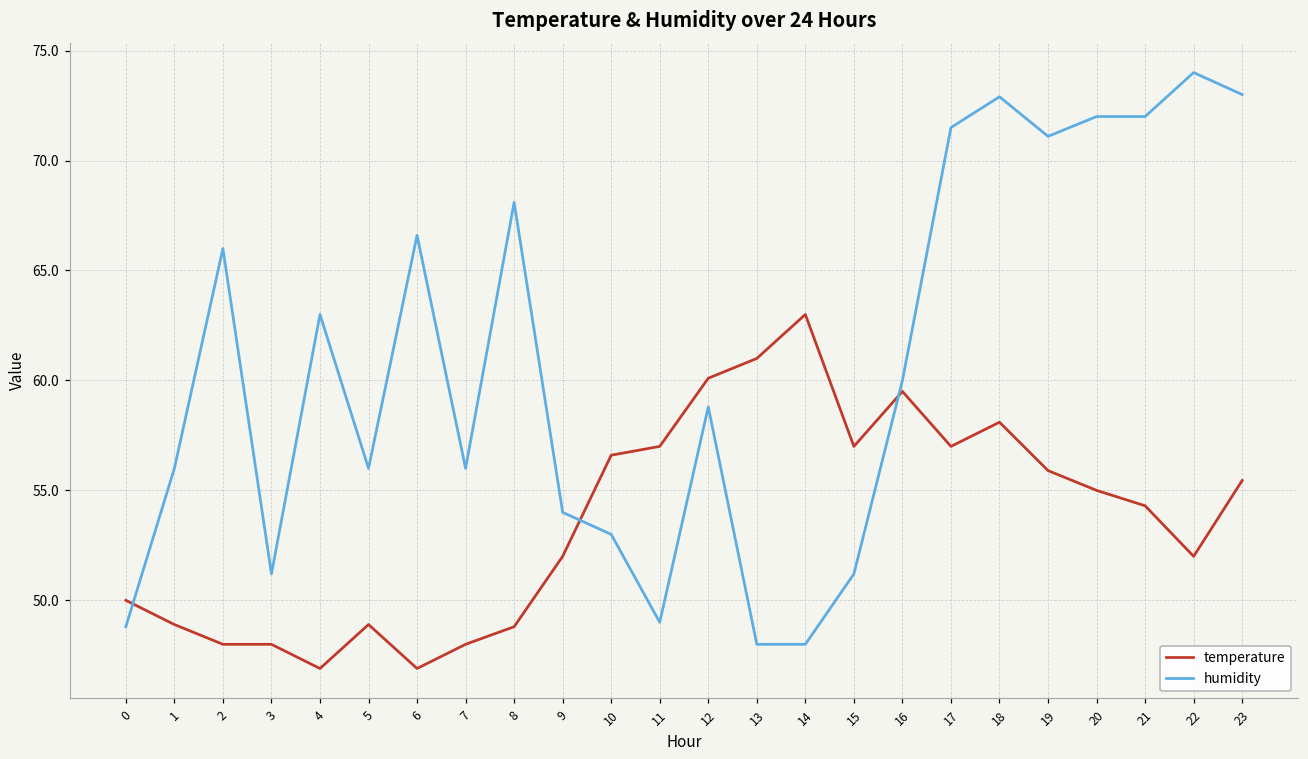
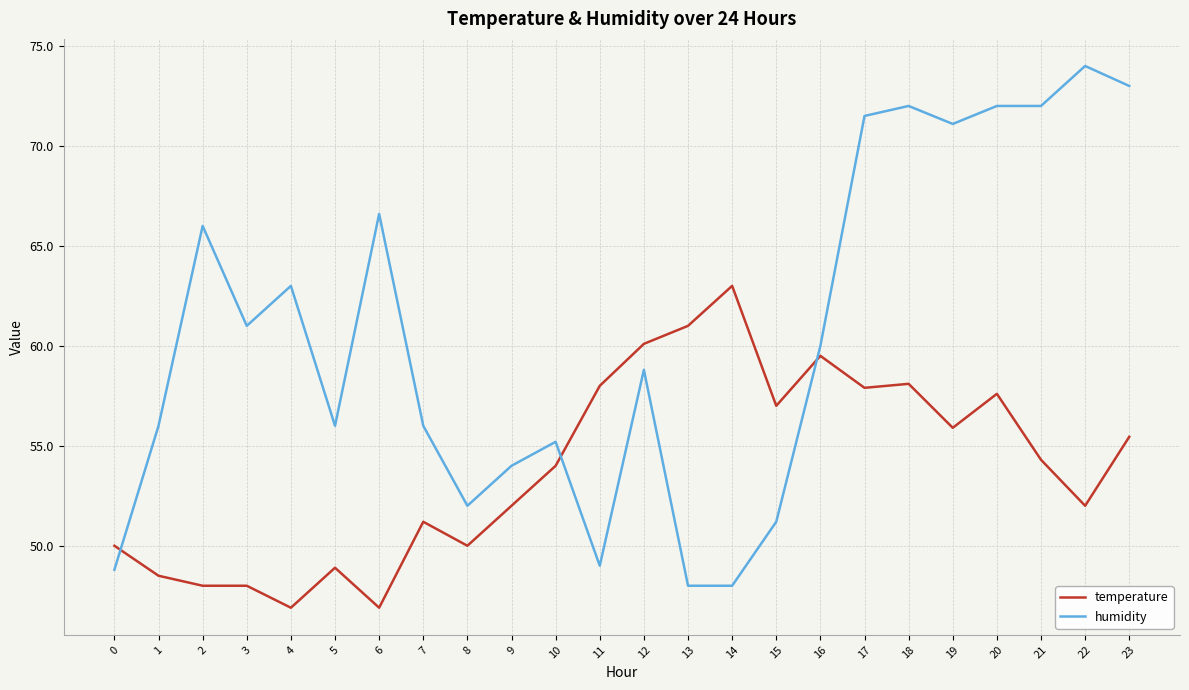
  {
    "temperature": {
      "0": 50.0,
-     "1": 48.9,
+     "1": 48.5,
      "2": 48.0,
      "3": 48.0,
      "4": 46.9,
      "5": 48.9,
      "6": 46.9,
-     "7": 48.0,
-     "8": 48.8,
+     "7": 51.2,
+     "8": 50.0,
      "9": 52.0,
-     "10": 56.6,
-     "11": 57,
+     "10": 54.0,
+     "11": 58,
      "12": 60.1,
      "13": 61.0,
      "14": 63.0,
      "15": 57.0,
      "16": 59.5,
-     "17": 57.0,
+     "17": 57.9,
      "18": 58.1,
      "19": 55.9,
-     "20": 55.0,
+     "20": 57.6,
      "21": 54.3,
      "22": 52.0,
      "23": 55.5
    },
    "humidity": {
      "0": 48.8,
      "1": 56.0,
      "2": 66.0,
-     "3": 51.2,
+     "3": 61.0,
      "4": 63.0,
      "5": 56.0,
      "6": 66.6,
      "7": 56.0,
-     "8": 68.1,
+     "8": 52.0,
      "9": 54.0,
-     "10": 53.0,
+     "10": 55.2,
      "11": 49.0,
      "12": 58.8,
      "13": 48.0,
      "14": 48.0,
      "15": 51.2,
      "16": 60.0,
      "17": 71.5,
-     "18": 72.9,
+     "18": 72.0,
      "19": 71.1,
      "20": 72.0,
      "21": 72.0,
      "22": 74.0,
      "23": 73.0
    }
  }
